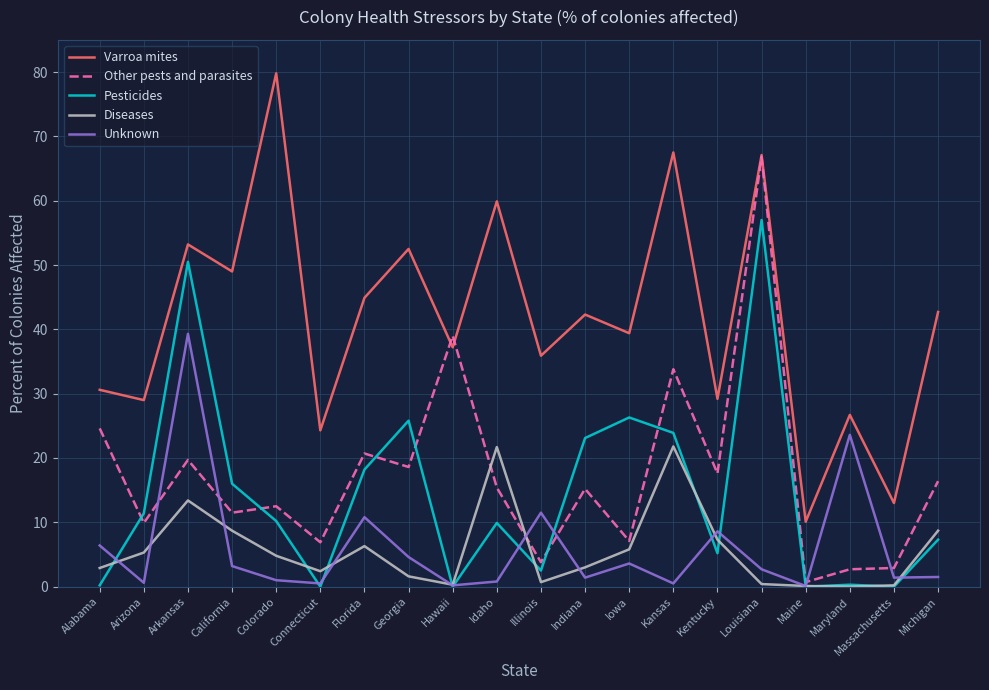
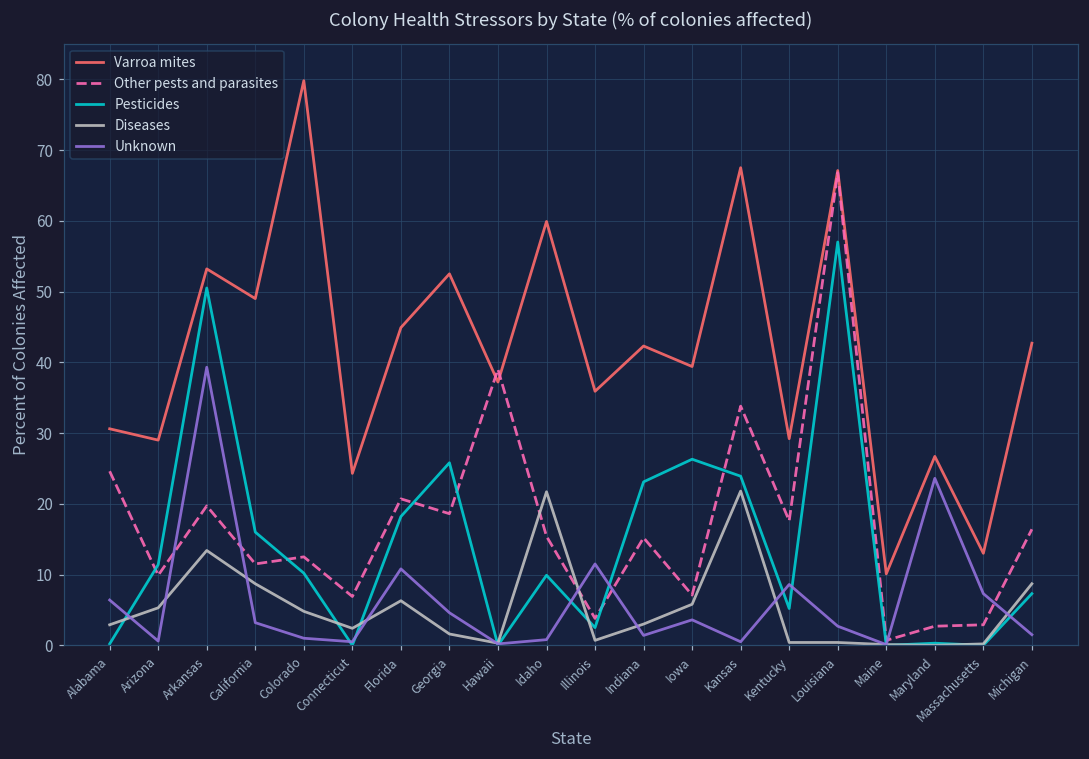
  {
    "Varroa mites": {
      "Alabama": 31,
      "Arizona": 29,
      "Arkansas": 53,
      "California": 49,
      "Colorado": 80,
      "Connecticut": 24,
      "Florida": 45,
      "Georgia": 53,
      "Hawaii": 37,
      "Idaho": 60,
      "Illinois": 36,
      "Indiana": 42,
      "Iowa": 39,
      "Kansas": 68,
      "Kentucky": 29,
      "Maine": 10,
      "Maryland": 27,
      "Massachusetts": 13,
      "Michigan": 43
    },
    "Other pests and parasites": {
      "Alabama": 25,
      "Arizona": 10,
      "Arkansas": 20,
      "California": 12,
      "Colorado": 13,
      "Connecticut": 7,
      "Florida": 21,
      "Georgia": 19,
      "Hawaii": 39,
      "Idaho": 15,
      "Illinois": 4,
      "Indiana": 15,
      "Iowa": 7,
      "Kansas": 34,
      "Kentucky": 18,
      "Maine": 1,
      "Maryland": 3,
      "Massachusetts": 3,
      "Michigan": 16
    },
    "Pesticides": {
      "Alabama": 0,
      "Arizona": 11,
      "Arkansas": 51,
      "California": 16,
      "Colorado": 10,
      "Connecticut": 0,
      "Florida": 18,
      "Georgia": 26,
      "Idaho": 10,
      "Illinois": 3,
      "Indiana": 23,
      "Iowa": 26,
      "Kansas": 24,
      "Kentucky": 5,
      "Louisiana": 57,
      "Michigan": 7
    },
    "Diseases": {
      "Alabama": 3,
      "Arizona": 5,
      "Arkansas": 13,
      "California": 9,
      "Colorado": 5,
      "Connecticut": 2,
      "Florida": 6,
      "Georgia": 2,
      "Idaho": 22,
      "Illinois": 1,
      "Indiana": 3,
      "Iowa": 6,
      "Kansas": 22,
-     "Kentucky": 7,
+     "Kentucky": 0,
      "Louisiana": 0,
      "Michigan": 9
    },
    "Unknown": {
      "Alabama": 6,
      "Arizona": 1,
      "Arkansas": 39,
      "California": 3,
      "Colorado": 1,
      "Connecticut": 1,
      "Florida": 11,
      "Georgia": 5,
      "Idaho": 1,
      "Illinois": 12,
      "Indiana": 1,
      "Iowa": 4,
      "Kansas": 1,
      "Kentucky": 9,
      "Louisiana": 3,
      "Maryland": 24,
-     "Massachusetts": 1,
+     "Massachusetts": 7,
      "Michigan": 2
    }
  }
